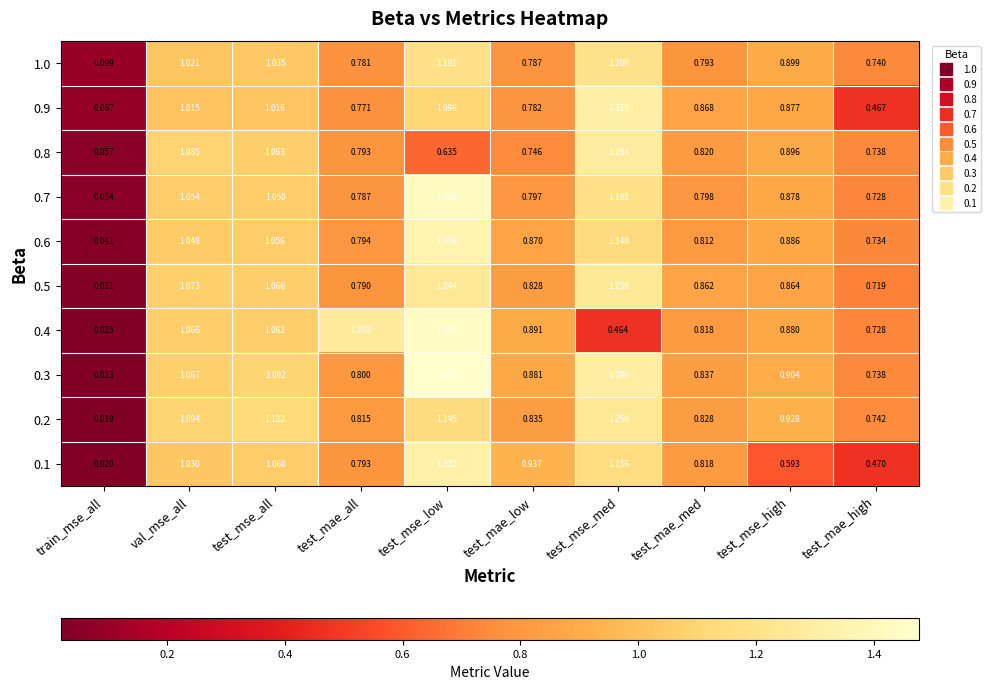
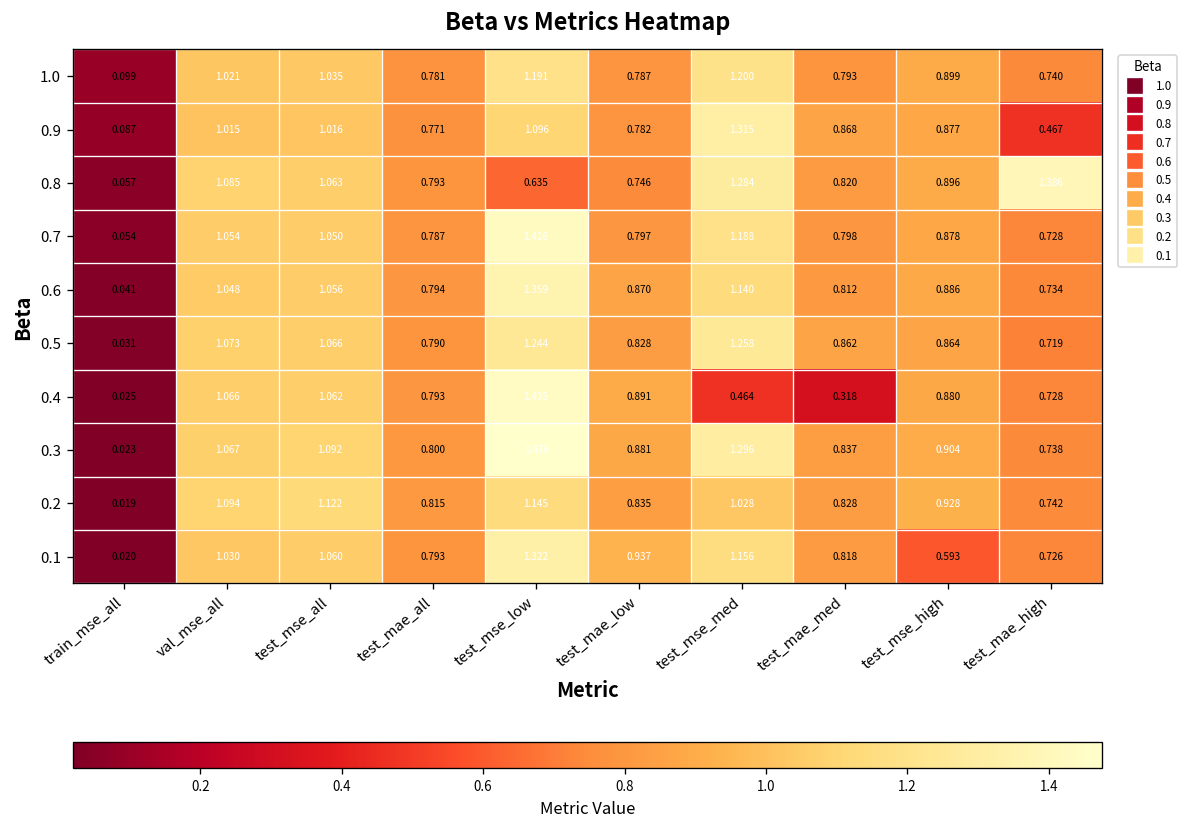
  {
    "1.0": {
      "train_mse_all": 0.099,
      "val_mse_all": 1.021,
      "test_mse_all": 1.035,
      "test_mae_all": 0.781,
      "test_mse_low": 1.191,
      "test_mae_low": 0.787,
      "test_mse_med": 1.200,
      "test_mae_med": 0.793,
      "test_mse_high": 0.899,
      "test_mae_high": 0.740
    },
    "0.9": {
      "train_mse_all": 0.087,
      "val_mse_all": 1.015,
      "test_mse_all": 1.016,
      "test_mae_all": 0.771,
      "test_mse_low": 1.096,
      "test_mae_low": 0.782,
      "test_mse_med": 1.315,
      "test_mae_med": 0.868,
      "test_mse_high": 0.877,
      "test_mae_high": 0.467
    },
    "0.8": {
      "train_mse_all": 0.057,
      "val_mse_all": 1.085,
      "test_mse_all": 1.063,
      "test_mae_all": 0.793,
      "test_mse_low": 0.635,
      "test_mae_low": 0.746,
      "test_mse_med": 1.284,
      "test_mae_med": 0.820,
      "test_mse_high": 0.896,
-     "test_mae_high": 0.738
+     "test_mae_high": 1.386
    },
    "0.7": {
      "train_mse_all": 0.054,
      "val_mse_all": 1.054,
      "test_mse_all": 1.050,
      "test_mae_all": 0.787,
      "test_mse_low": 1.426,
      "test_mae_low": 0.797,
      "test_mse_med": 1.188,
      "test_mae_med": 0.798,
      "test_mse_high": 0.878,
      "test_mae_high": 0.728
    },
    "0.6": {
      "train_mse_all": 0.041,
      "val_mse_all": 1.048,
      "test_mse_all": 1.056,
      "test_mae_all": 0.794,
      "test_mse_low": 1.359,
      "test_mae_low": 0.870,
      "test_mse_med": 1.140,
      "test_mae_med": 0.812,
      "test_mse_high": 0.886,
      "test_mae_high": 0.734
    },
    "0.5": {
      "train_mse_all": 0.031,
      "val_mse_all": 1.073,
      "test_mse_all": 1.066,
      "test_mae_all": 0.790,
      "test_mse_low": 1.244,
      "test_mae_low": 0.828,
      "test_mse_med": 1.258,
      "test_mae_med": 0.862,
      "test_mse_high": 0.864,
      "test_mae_high": 0.719
    },
    "0.4": {
      "train_mse_all": 0.025,
      "val_mse_all": 1.066,
      "test_mse_all": 1.062,
-     "test_mae_all": 1.268,
+     "test_mae_all": 0.793,
      "test_mse_low": 1.435,
      "test_mae_low": 0.891,
      "test_mse_med": 0.464,
-     "test_mae_med": 0.818,
+     "test_mae_med": 0.318,
      "test_mse_high": 0.880,
      "test_mae_high": 0.728
    },
    "0.3": {
      "train_mse_all": 0.023,
      "val_mse_all": 1.067,
      "test_mse_all": 1.092,
      "test_mae_all": 0.800,
      "test_mse_low": 1.476,
      "test_mae_low": 0.881,
      "test_mse_med": 1.296,
      "test_mae_med": 0.837,
      "test_mse_high": 0.904,
      "test_mae_high": 0.738
    },
    "0.2": {
      "train_mse_all": 0.019,
      "val_mse_all": 1.094,
      "test_mse_all": 1.122,
      "test_mae_all": 0.815,
      "test_mse_low": 1.145,
      "test_mae_low": 0.835,
-     "test_mse_med": 1.250,
+     "test_mse_med": 1.028,
      "test_mae_med": 0.828,
      "test_mse_high": 0.928,
      "test_mae_high": 0.742
    },
    "0.1": {
      "train_mse_all": 0.020,
      "val_mse_all": 1.030,
      "test_mse_all": 1.060,
      "test_mae_all": 0.793,
      "test_mse_low": 1.322,
      "test_mae_low": 0.937,
      "test_mse_med": 1.156,
      "test_mae_med": 0.818,
      "test_mse_high": 0.593,
-     "test_mae_high": 0.470
+     "test_mae_high": 0.726
    }
  }
